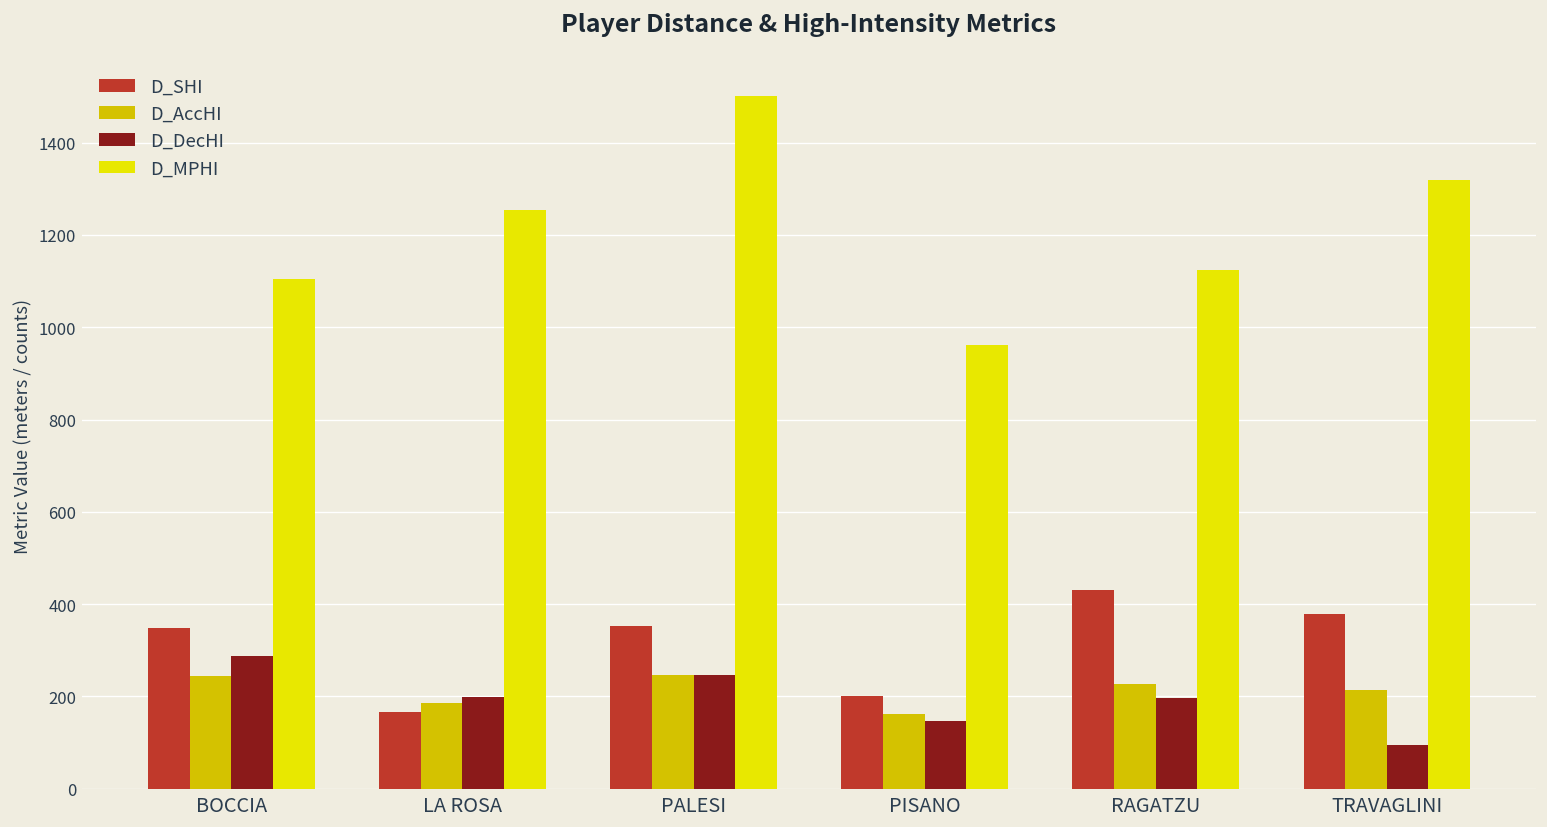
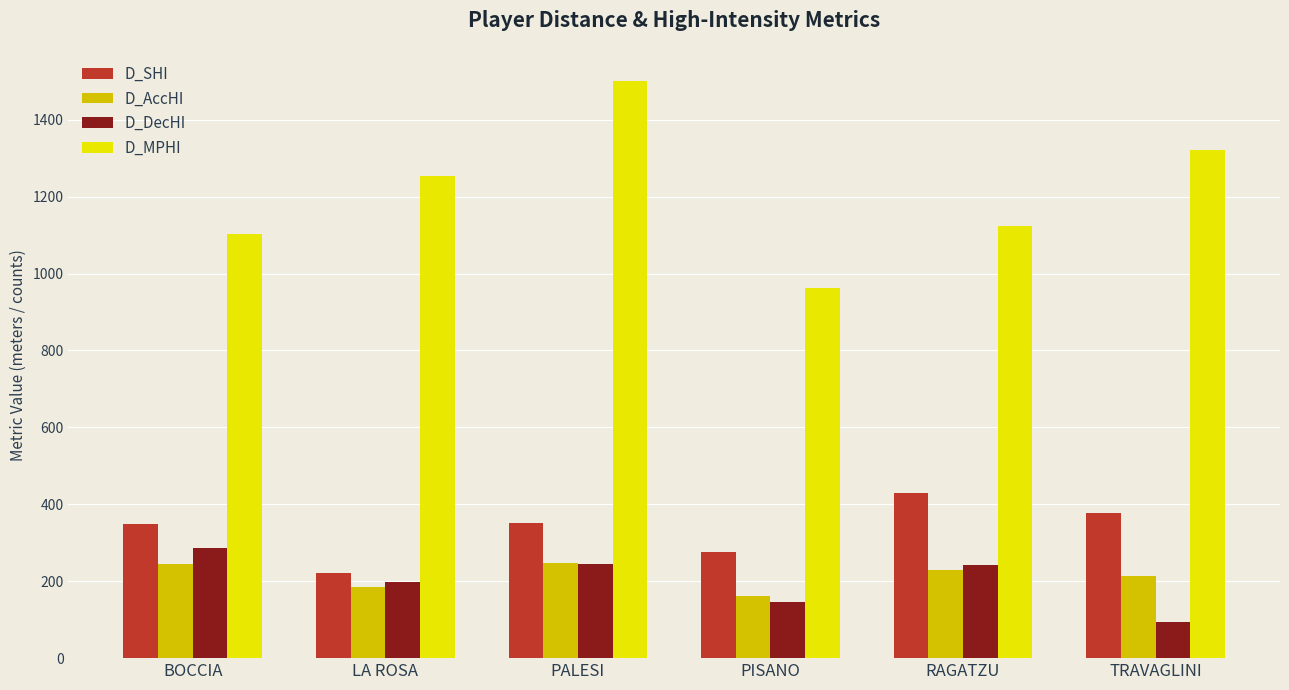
  {
    "D_SHI": {
      "BOCCIA": 350,
-     "LA ROSA": 170,
+     "LA ROSA": 220,
      "PALESI": 350,
-     "PISANO": 200,
+     "PISANO": 280,
      "RAGATZU": 430,
      "TRAVAGLINI": 380
    },
    "D_DecHI": {
      "BOCCIA": 290,
      "LA ROSA": 200,
      "PALESI": 250,
      "PISANO": 150,
-     "RAGATZU": 200,
+     "RAGATZU": 240,
      "TRAVAGLINI": 100
    }
  }
